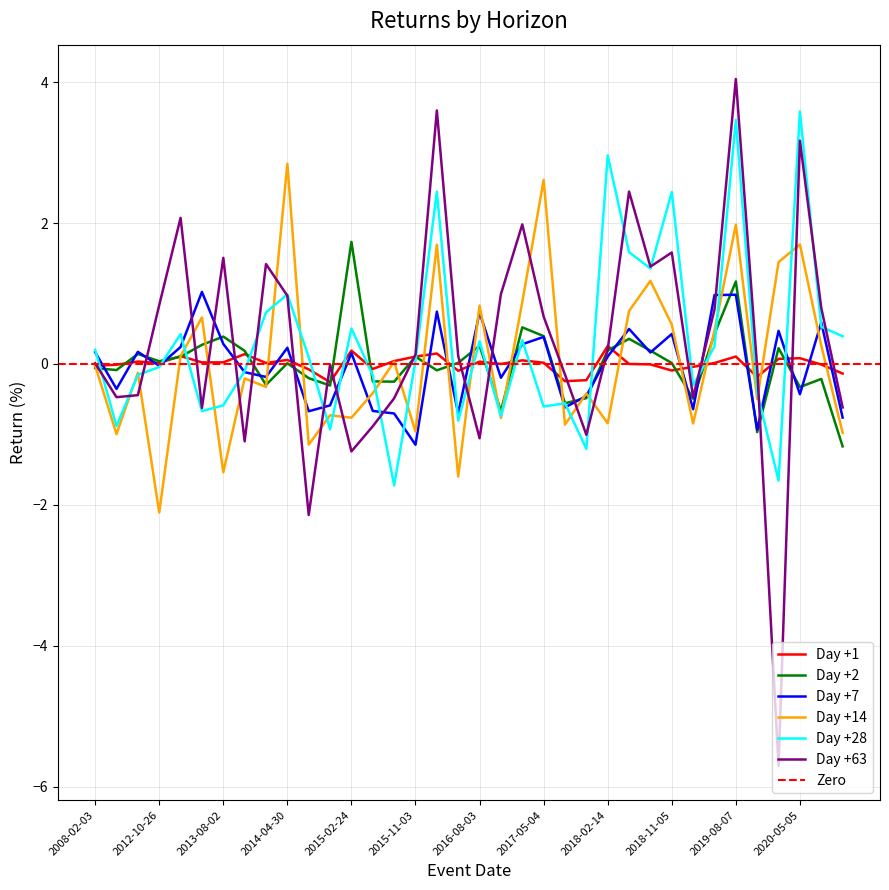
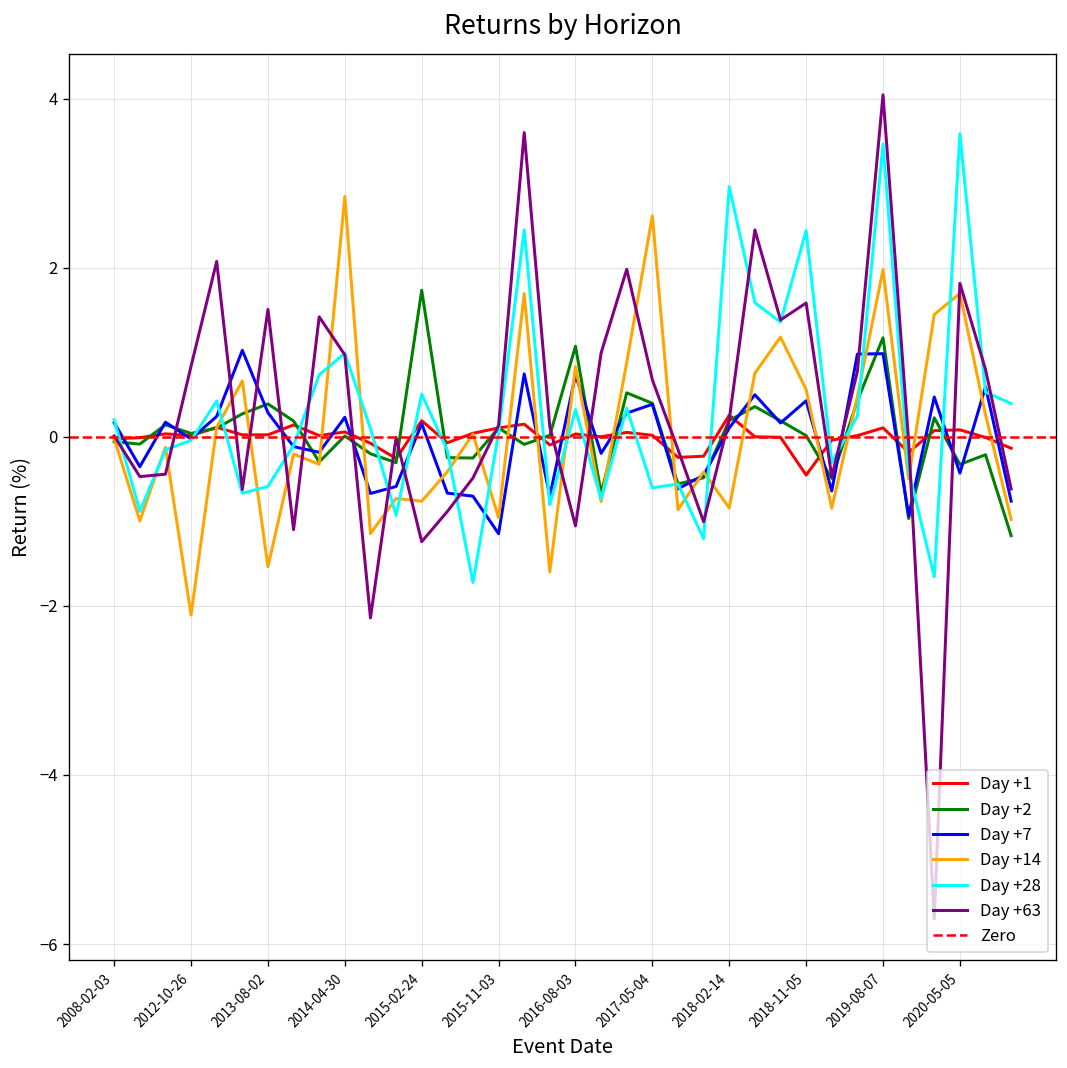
  {
    "Day +1": {
      "2013-08-02": 0.0,
      "2014-04-30": 0.1,
      "2016-08-03": 0.0,
      "2017-05-04": 0.0,
      "2018-02-14": 0.3,
-     "2018-11-05": -0.1,
+     "2018-11-05": -0.5,
      "2019-08-07": 0.1,
      "2020-05-05": 0.1
    },
    "Day +2": {
      "2013-08-02": 0.4,
      "2014-04-30": 0.0,
      "2015-02-24": 1.7,
-     "2016-08-03": 0.3,
+     "2016-08-03": 1.1,
      "2018-11-05": 0.0,
      "2019-08-07": 1.2,
      "2020-05-05": -0.3
    },
    "Day +7": {
      "2013-08-02": 0.3,
      "2014-04-30": 0.2,
      "2015-11-03": -1.1,
      "2016-08-03": 0.7,
      "2018-02-14": 0.1,
      "2018-11-05": 0.4,
      "2019-08-07": 1.0,
      "2020-05-05": -0.4
    },
    "Day +14": {
      "2012-10-26": -2.1,
      "2013-08-02": -1.5,
      "2014-04-30": 2.8,
      "2015-02-24": -0.8,
      "2015-11-03": -1.0,
      "2016-08-03": 0.8,
      "2017-05-04": 2.6,
      "2018-02-14": -0.8,
      "2018-11-05": 0.6,
      "2019-08-07": 2.0,
      "2020-05-05": 1.7
    },
    "Day +28": {
      "2013-08-02": -0.6,
      "2015-02-24": 0.5,
      "2015-11-03": 0.0,
      "2016-08-03": 0.3,
      "2017-05-04": -0.6,
      "2018-02-14": 3.0,
      "2018-11-05": 2.4,
      "2019-08-07": 3.5,
      "2020-05-05": 3.6
    },
    "Day +63": {
      "2012-10-26": 0.8,
      "2013-08-02": 1.5,
      "2015-02-24": -1.2,
      "2016-08-03": -1.1,
      "2017-05-04": 0.7,
      "2018-11-05": 1.6,
      "2019-08-07": 4.0,
-     "2020-05-05": 3.2
+     "2020-05-05": 1.8
    }
  }
